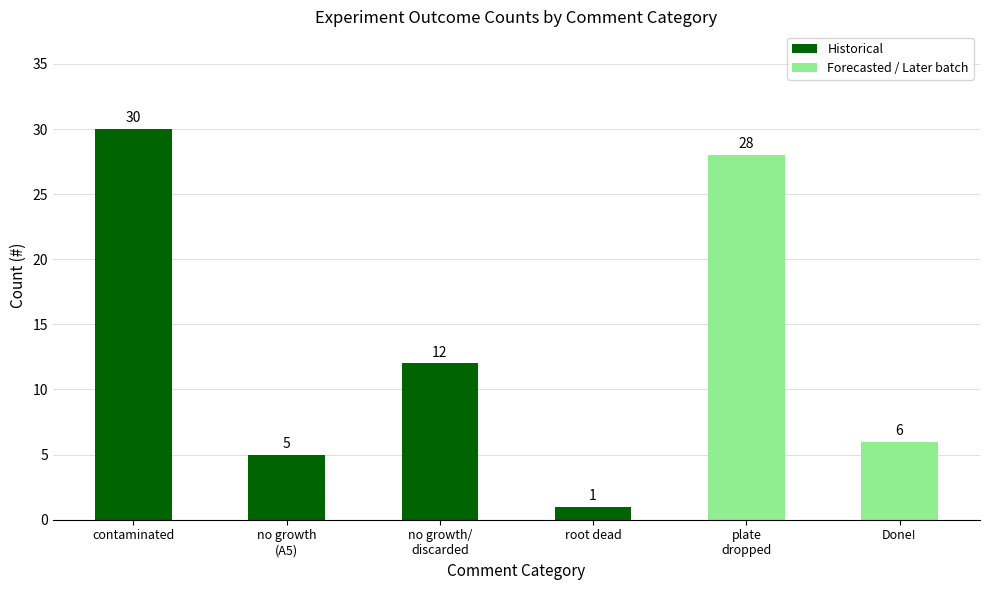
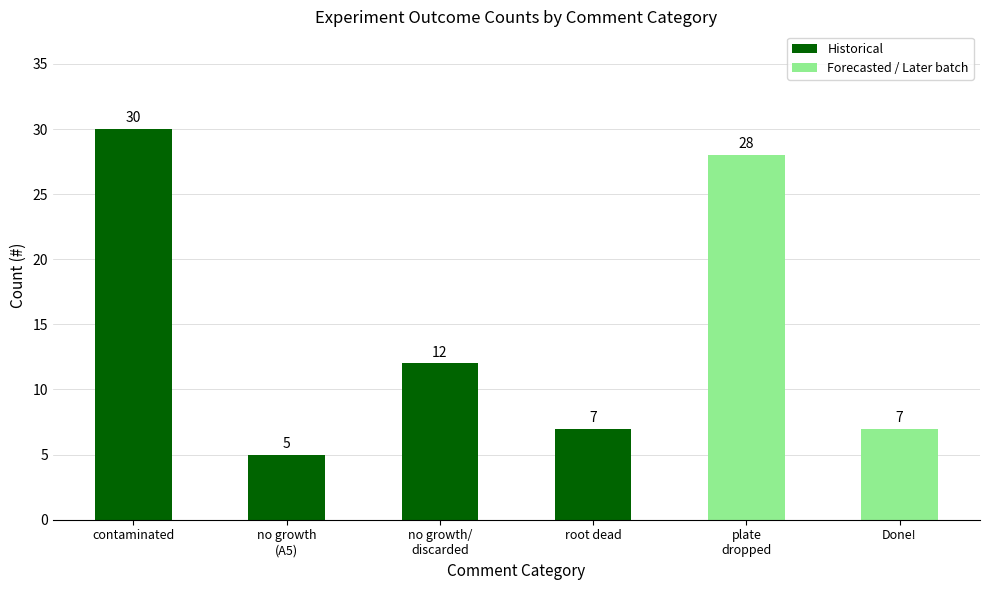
  {
    "contaminated": 30,
    "no growth (A5)": 5,
    "no growth/ discarded": 12,
-   "root dead": 1,
+   "root dead": 7,
    "plate dropped": 28,
-   "Done!": 6
+   "Done!": 7
  }
